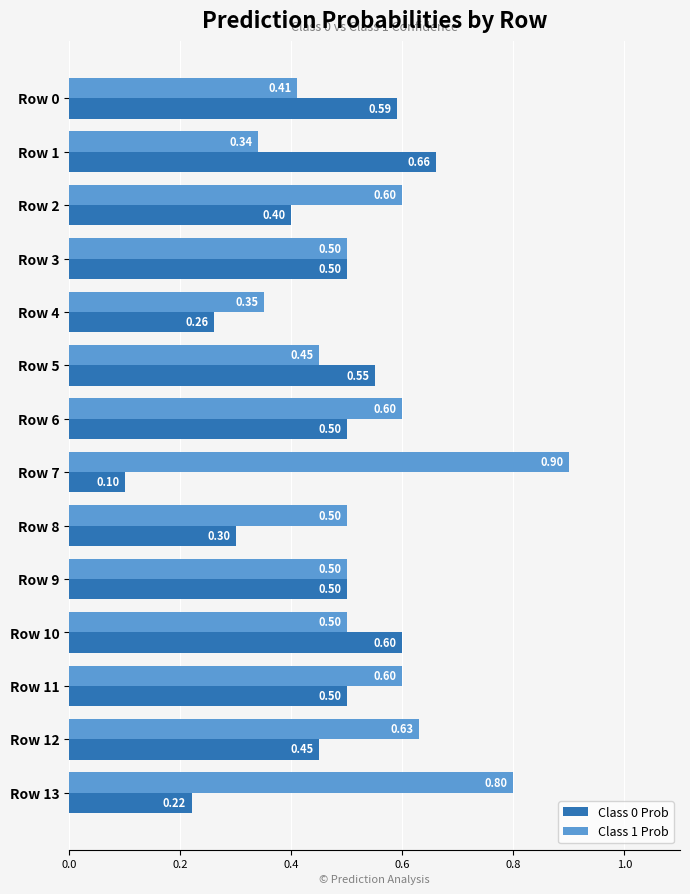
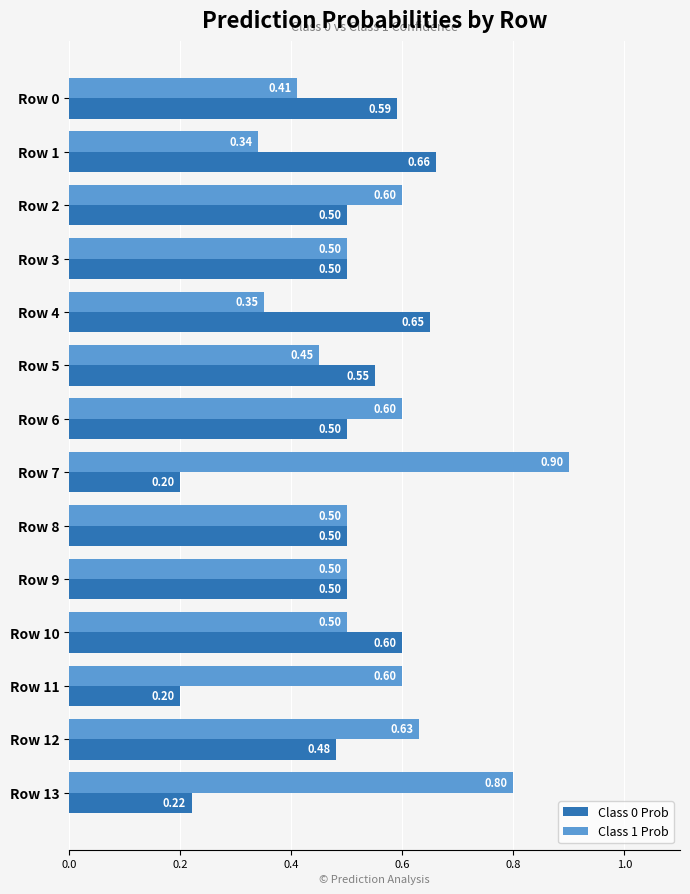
  {
    "Class 0 Prob": {
      "Row 0": 0.59,
      "Row 1": 0.66,
-     "Row 2": 0.40,
+     "Row 2": 0.50,
      "Row 3": 0.50,
-     "Row 4": 0.26,
+     "Row 4": 0.65,
      "Row 5": 0.55,
      "Row 6": 0.50,
-     "Row 7": 0.10,
-     "Row 8": 0.30,
+     "Row 7": 0.20,
+     "Row 8": 0.50,
      "Row 9": 0.50,
      "Row 10": 0.60,
-     "Row 11": 0.50,
-     "Row 12": 0.45,
+     "Row 11": 0.20,
+     "Row 12": 0.48,
      "Row 13": 0.22
    },
    "Class 1 Prob": {
      "Row 0": 0.41,
      "Row 1": 0.34,
      "Row 2": 0.60,
      "Row 3": 0.50,
      "Row 4": 0.35,
      "Row 5": 0.45,
      "Row 6": 0.60,
      "Row 7": 0.90,
      "Row 8": 0.50,
      "Row 9": 0.50,
      "Row 10": 0.50,
      "Row 11": 0.60,
      "Row 12": 0.63,
      "Row 13": 0.80
    }
  }
